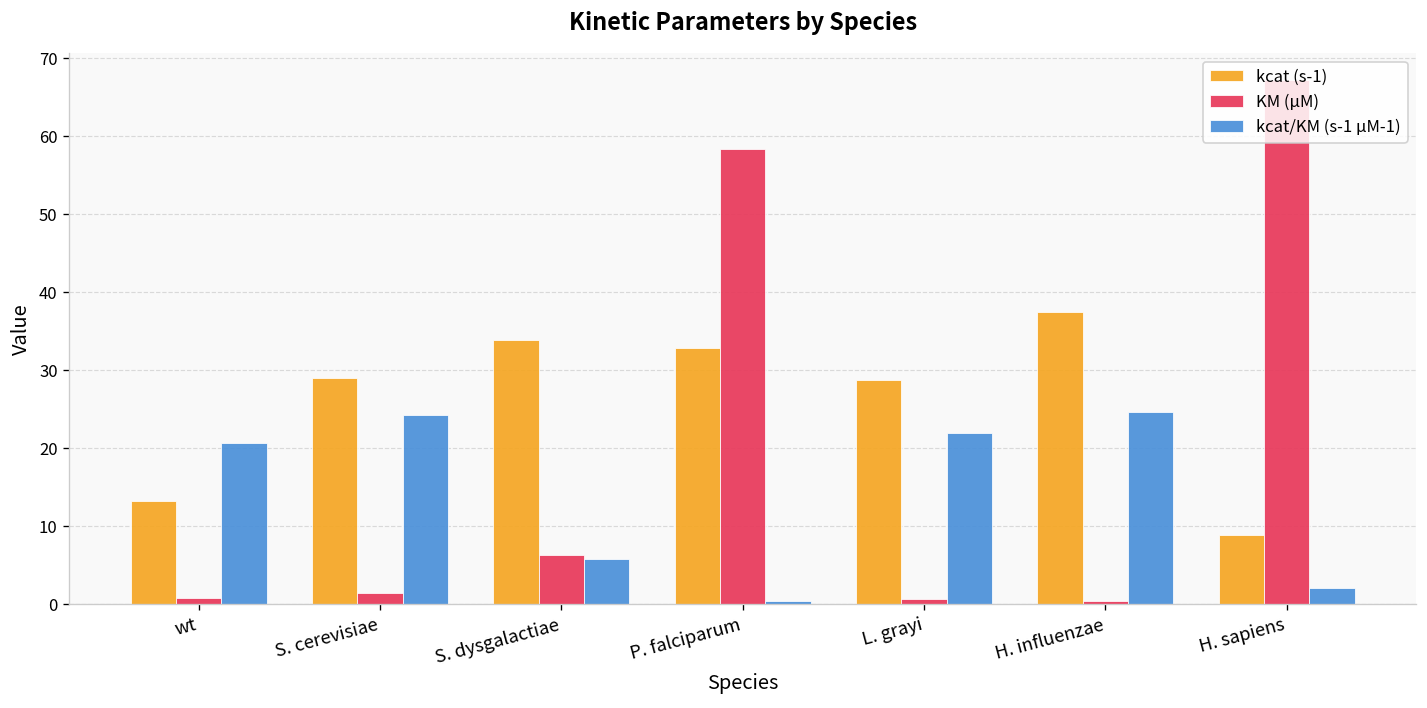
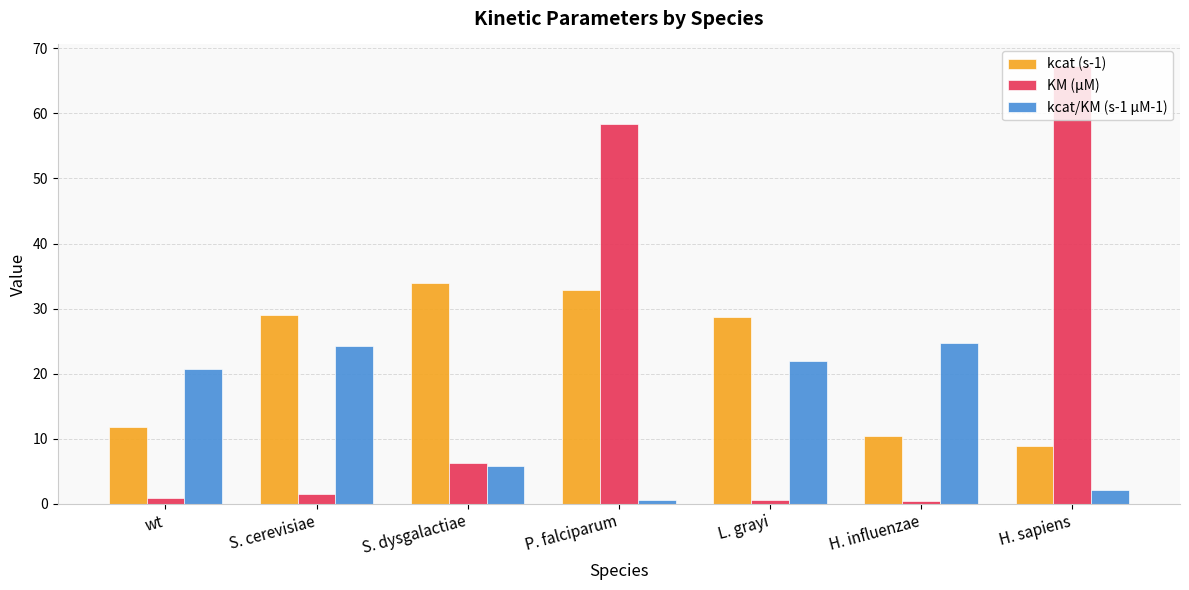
  {
    "kcat (s-1)": {
-     "wt": 13,
+     "wt": 12,
      "S. cerevisiae": 29,
      "S. dysgalactiae": 34,
      "P. falciparum": 33,
      "L. grayi": 29,
-     "H. influenzae": 37,
+     "H. influenzae": 10,
      "H. sapiens": 9
    },
    "KM (μM)": {
      "wt": 1,
      "S. cerevisiae": 2,
      "S. dysgalactiae": 6,
      "P. falciparum": 58,
      "L. grayi": 1,
      "H. influenzae": 0
    },
    "kcat/KM (s-1 μM-1)": {
      "wt": 21,
      "S. cerevisiae": 24,
      "S. dysgalactiae": 6,
      "P. falciparum": 1,
      "L. grayi": 22,
      "H. influenzae": 25,
      "H. sapiens": 2
    }
  }
